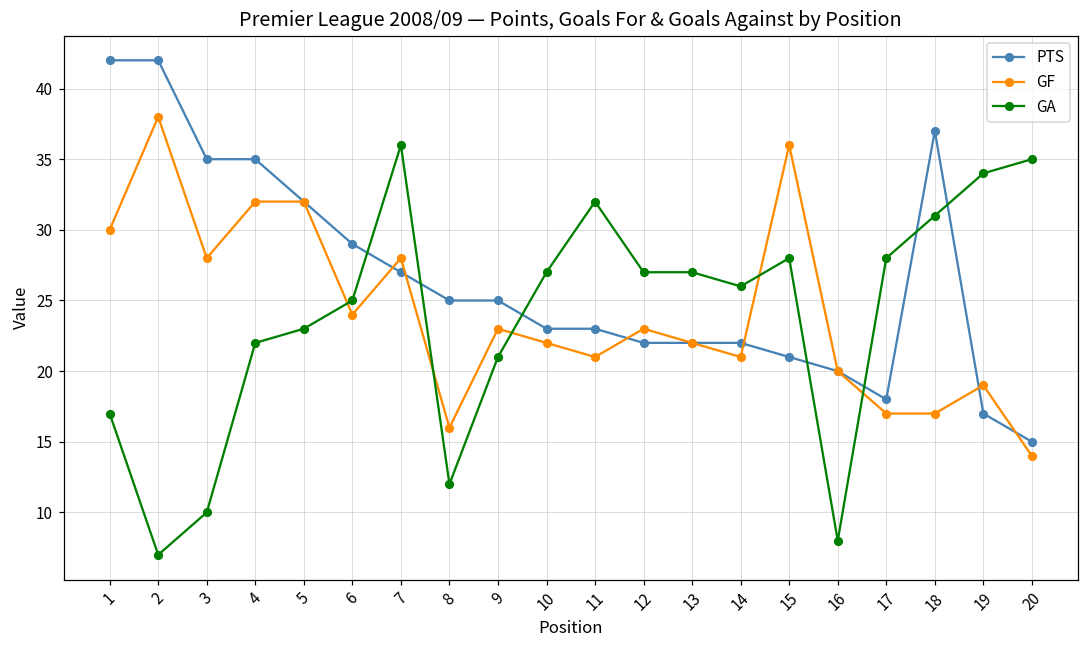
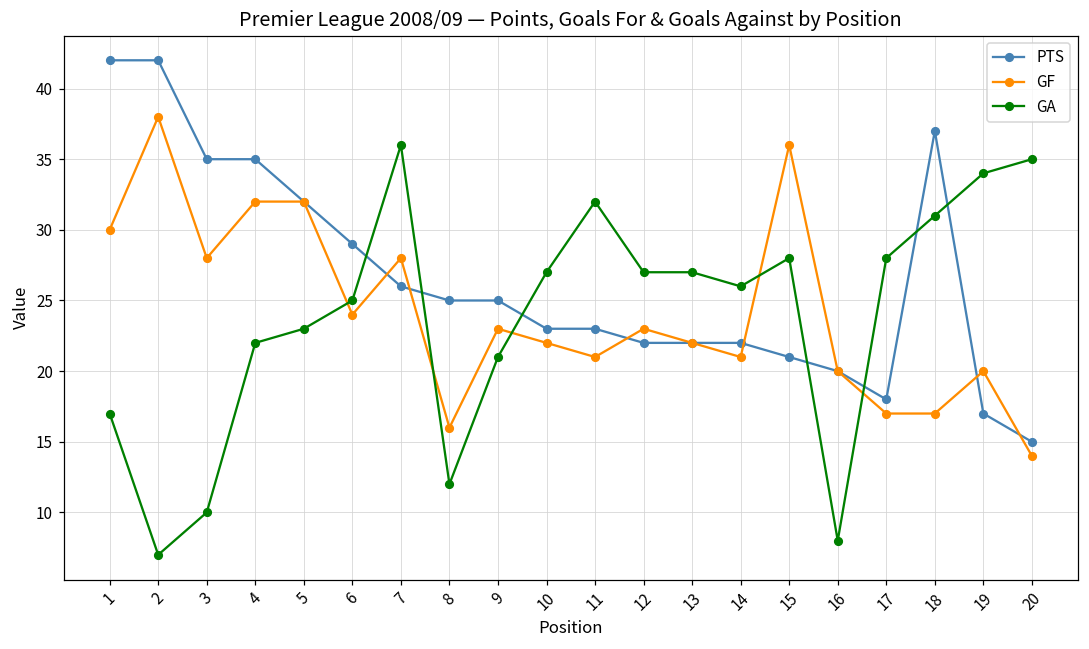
  {
    "PTS": {
      "1": 42,
      "2": 42,
      "3": 35,
      "4": 35,
      "6": 29,
-     "7": 27,
+     "7": 26,
      "8": 25,
      "9": 25,
      "10": 23,
      "11": 23,
      "12": 22,
      "14": 22,
      "15": 21,
      "17": 18,
      "18": 37,
      "19": 17,
      "20": 15
    },
    "GF": {
      "1": 30,
      "2": 38,
      "3": 28,
      "4": 32,
      "6": 24,
      "7": 28,
      "8": 16,
      "9": 23,
      "10": 22,
      "11": 21,
      "12": 23,
      "14": 21,
      "15": 36,
      "17": 17,
      "18": 17,
-     "19": 19,
+     "19": 20,
      "20": 14
    },
    "GA": {
      "1": 17,
      "2": 7,
      "3": 10,
      "4": 22,
      "5": 23,
      "6": 25,
      "7": 36,
      "8": 12,
      "9": 21,
      "10": 27,
      "11": 32,
      "12": 27,
      "13": 27,
      "14": 26,
      "15": 28,
      "16": 8,
      "17": 28,
      "18": 31,
      "19": 34,
      "20": 35
    }
  }
